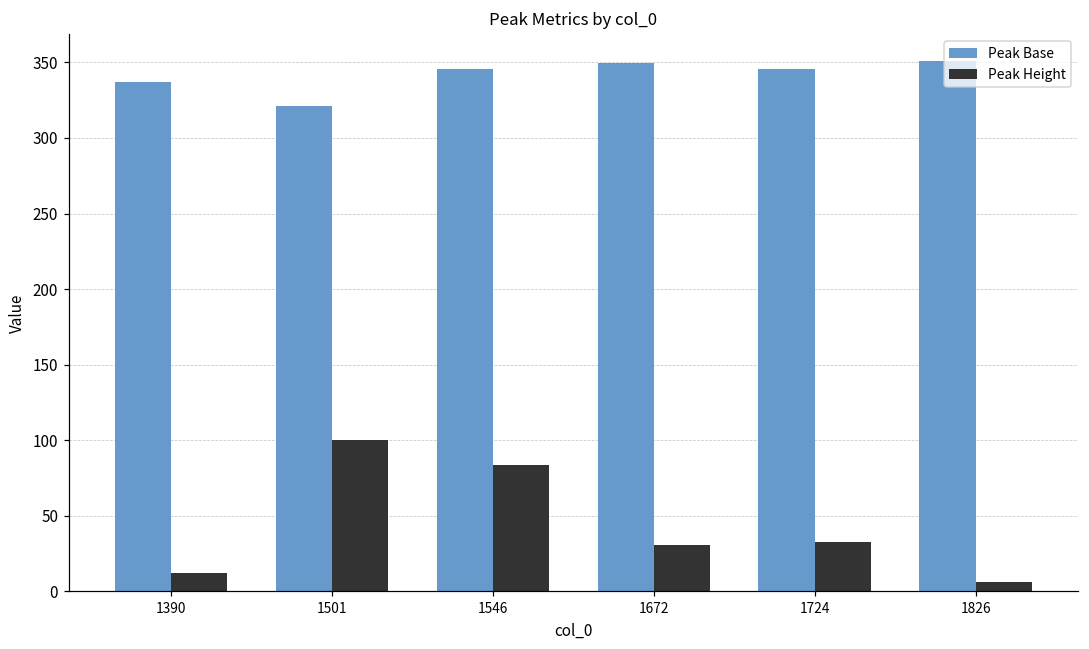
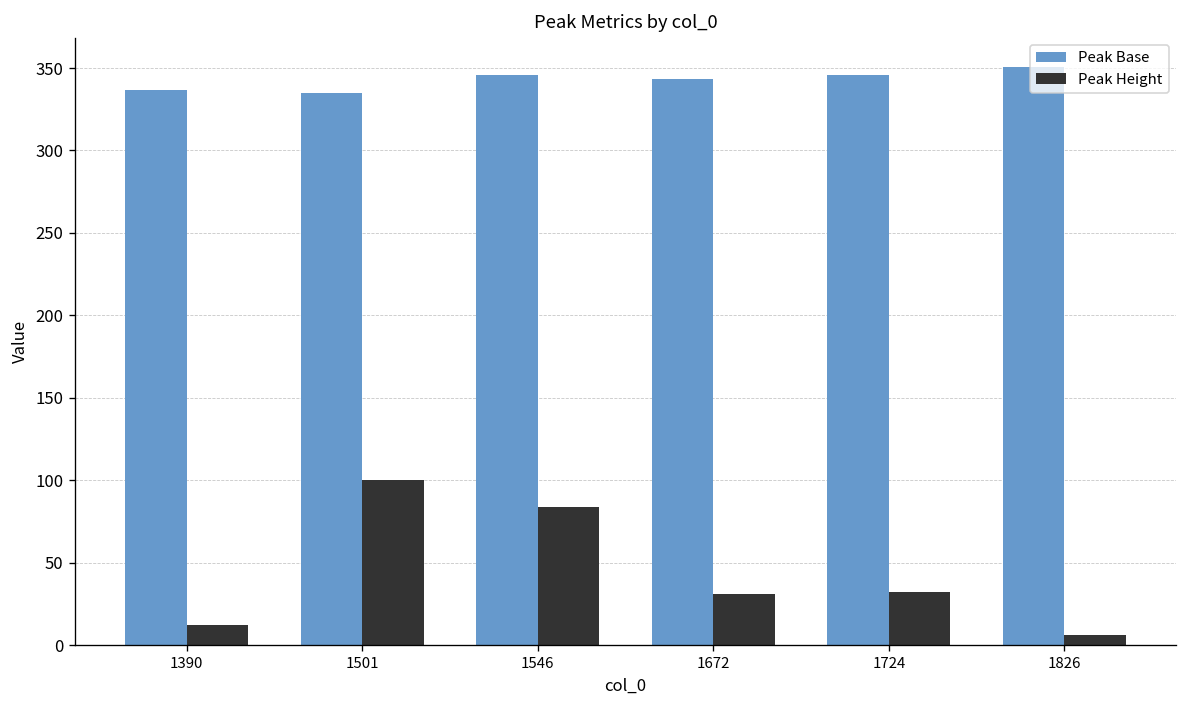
  {
    "Peak Base": {
      "1390": 337,
-     "1501": 321,
+     "1501": 335,
      "1546": 346,
-     "1672": 349,
+     "1672": 343,
      "1724": 346
    },
    "Peak Height": {
      "1390": 12,
      "1501": 100,
      "1546": 84,
      "1672": 31,
      "1724": 33,
      "1826": 6
    }
  }
